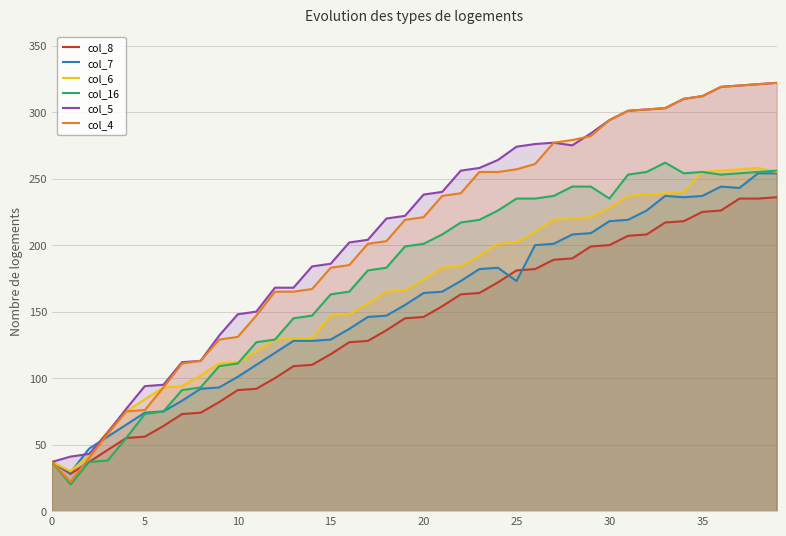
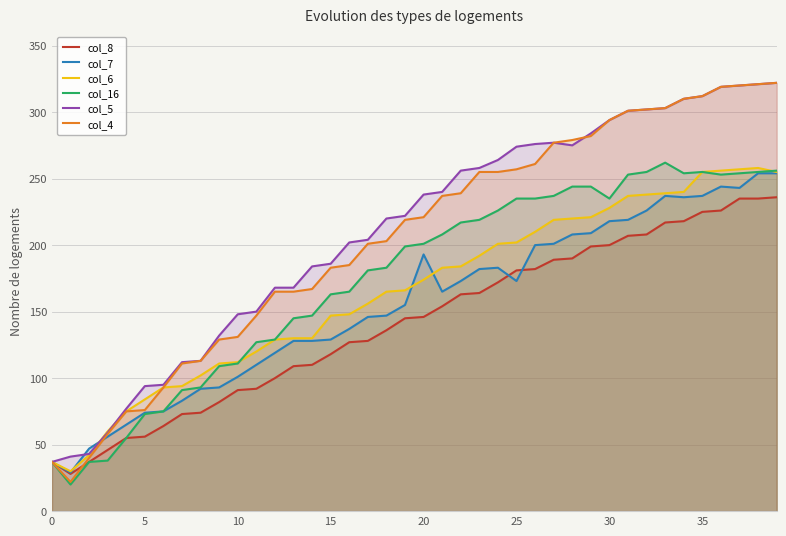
  {
    "col_8": {
      "5": 56,
      "10": 91,
      "15": 118,
      "20": 146,
      "25": 181,
      "30": 200,
      "35": 225
    },
    "col_7": {
      "10": 101,
      "15": 129,
-     "20": 164,
+     "20": 193,
      "25": 173,
      "30": 218,
      "35": 237
    },
    "col_6": {
      "5": 84,
      "15": 147,
      "20": 174,
      "25": 202,
      "30": 228
    },
    "col_16": {
      "15": 163,
      "20": 201,
      "25": 235,
      "30": 235
    },
    "col_5": {
      "5": 94,
      "10": 148,
      "15": 186,
      "20": 238,
      "25": 274
    },
    "col_4": {
      "5": 76,
      "10": 131,
      "15": 183,
      "20": 221,
      "25": 257
    }
  }
